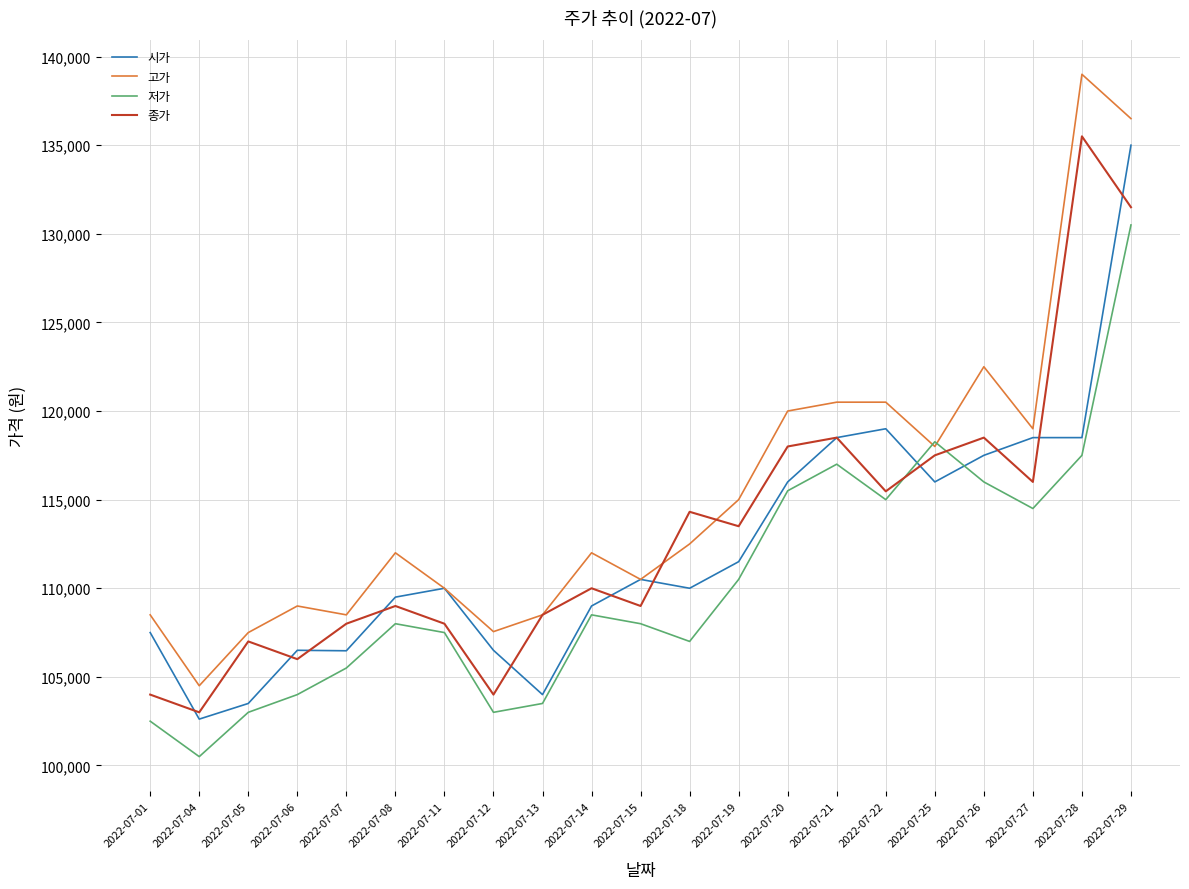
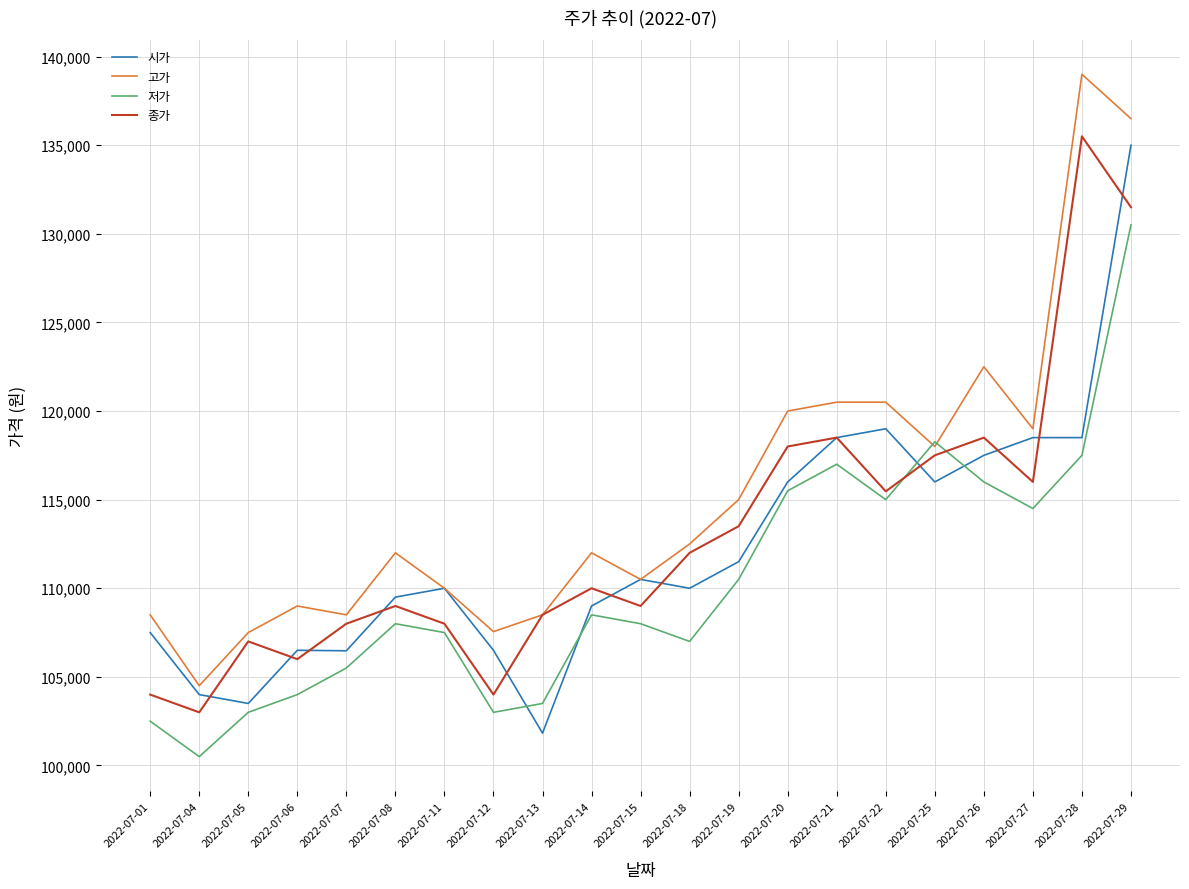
  {
    "시가": {
      "2022-07-01": "107,500",
-     "2022-07-04": "102,600",
+     "2022-07-04": "104,000",
      "2022-07-05": "103,500",
      "2022-07-06": "106,500",
      "2022-07-07": "106,500",
      "2022-07-08": "109,500",
      "2022-07-12": "106,500",
-     "2022-07-13": "104,000",
+     "2022-07-13": "101,800",
      "2022-07-14": "109,000",
      "2022-07-18": "110,000",
      "2022-07-19": "111,500",
      "2022-07-20": "116,000",
      "2022-07-22": "119,000",
      "2022-07-25": "116,000",
      "2022-07-26": "117,500",
      "2022-07-27": "118,500",
      "2022-07-28": "118,500",
      "2022-07-29": "135,000"
    },
    "고가": {
      "2022-07-01": "108,500",
      "2022-07-04": "104,500",
      "2022-07-05": "107,500",
      "2022-07-06": "109,000",
      "2022-07-07": "108,500",
      "2022-07-08": "112,000",
      "2022-07-12": "107,600",
      "2022-07-14": "112,000",
      "2022-07-18": "112,500",
      "2022-07-19": "115,000",
      "2022-07-20": "120,000",
      "2022-07-21": "120,500",
      "2022-07-22": "120,500",
      "2022-07-25": "118,000",
      "2022-07-26": "122,500",
      "2022-07-27": "119,000",
      "2022-07-28": "139,000",
      "2022-07-29": "136,500"
    },
    "저가": {
      "2022-07-01": "102,500",
      "2022-07-04": "100,500",
      "2022-07-05": "103,000",
      "2022-07-06": "104,000",
      "2022-07-07": "105,500",
      "2022-07-08": "108,000",
      "2022-07-11": "107,500",
      "2022-07-12": "103,000",
      "2022-07-13": "103,500",
      "2022-07-14": "108,500",
      "2022-07-15": "108,000",
      "2022-07-18": "107,000",
      "2022-07-19": "110,500",
      "2022-07-20": "115,500",
      "2022-07-21": "117,000",
      "2022-07-22": "115,000",
      "2022-07-25": "118,300",
      "2022-07-26": "116,000",
      "2022-07-27": "114,500",
      "2022-07-28": "117,500",
      "2022-07-29": "130,500"
    },
    "종가": {
      "2022-07-01": "104,000",
      "2022-07-04": "103,000",
      "2022-07-05": "107,000",
      "2022-07-06": "106,000",
      "2022-07-07": "108,000",
      "2022-07-08": "109,000",
      "2022-07-11": "108,000",
      "2022-07-12": "104,000",
      "2022-07-14": "110,000",
      "2022-07-15": "109,000",
-     "2022-07-18": "114,300",
+     "2022-07-18": "112,000",
      "2022-07-19": "113,500",
      "2022-07-20": "118,000",
      "2022-07-22": "115,500",
      "2022-07-25": "117,500",
      "2022-07-26": "118,500",
      "2022-07-27": "116,000",
      "2022-07-28": "135,500",
      "2022-07-29": "131,500"
    }
  }
